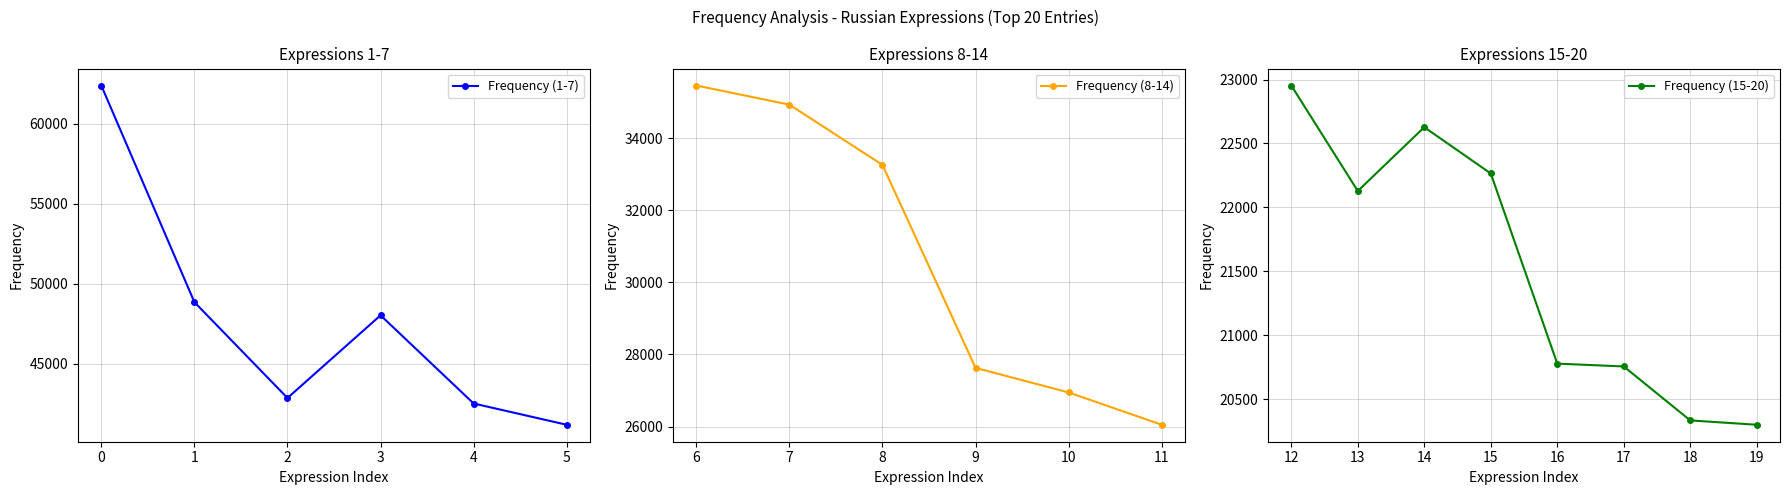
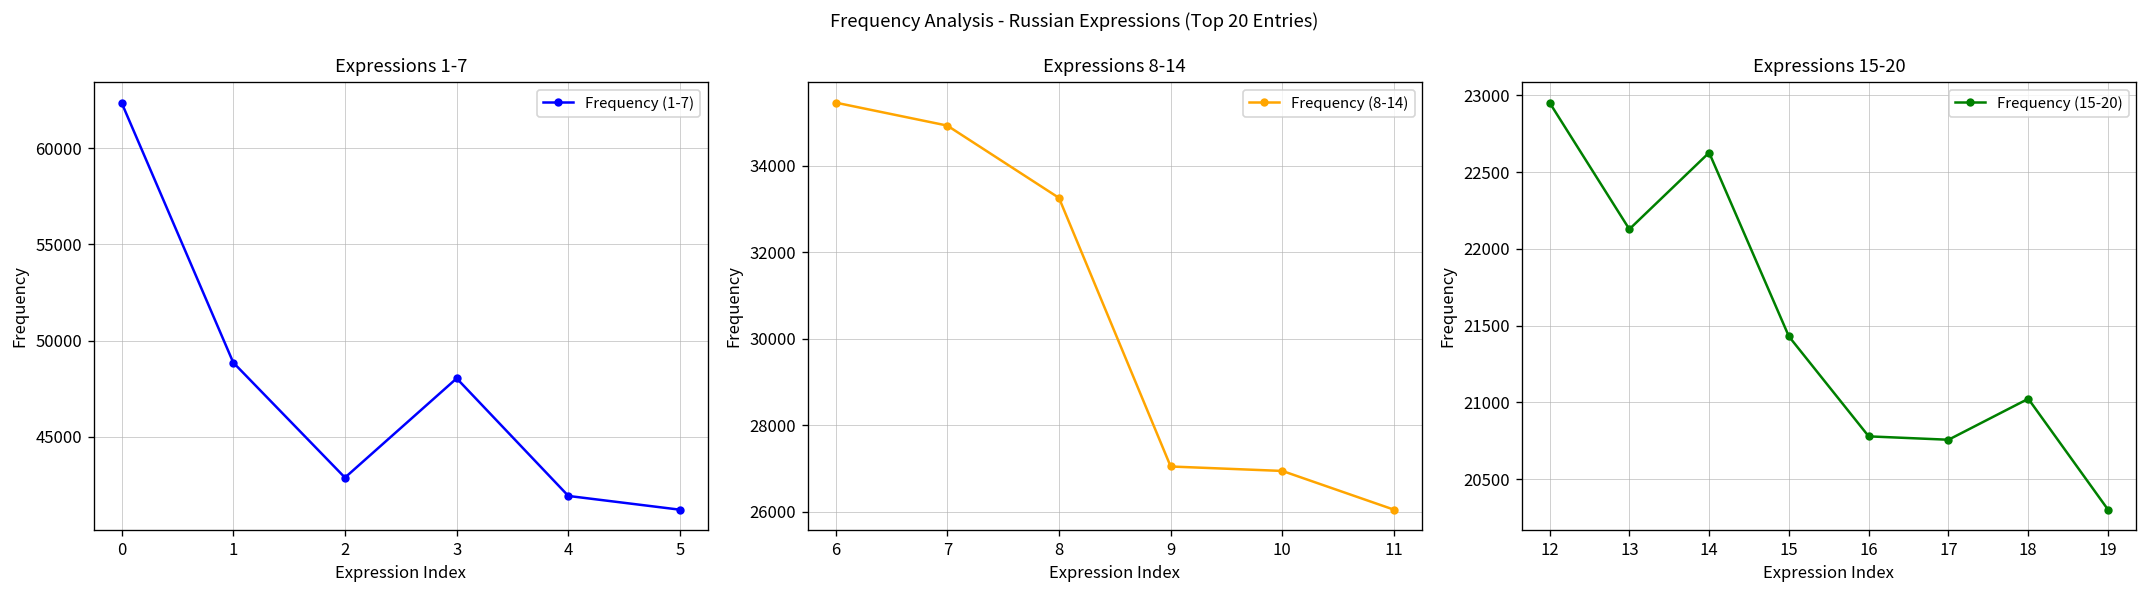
  {
    "Expressions 1-7": {
      "0": 62400,
      "1": 48900,
      "2": 42900,
      "3": 48000,
-     "4": 42500,
+     "4": 41900,
      "5": 41200
    },
    "Expressions 8-14": {
      "6": 35500,
      "7": 34900,
      "8": 33300,
-     "9": 27600,
+     "9": 27000,
      "10": 26900,
      "11": 26000
    },
    "Expressions 15-20": {
      "12": 22950,
      "13": 22130,
      "14": 22630,
-     "15": 22270,
+     "15": 21430,
      "16": 20780,
      "17": 20760,
-     "18": 20330,
+     "18": 21020,
      "19": 20300
    }
  }
